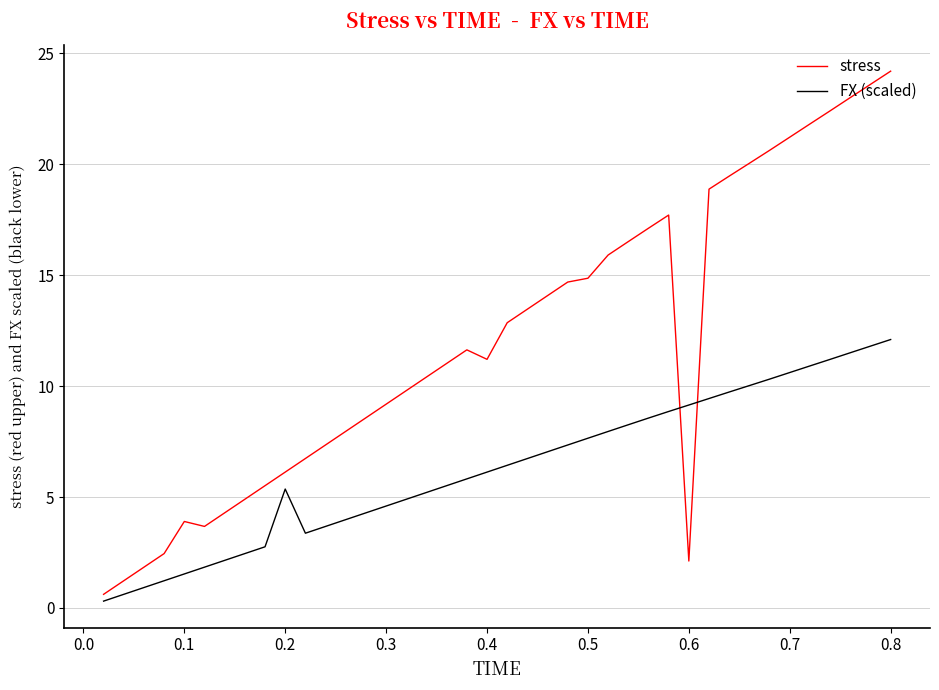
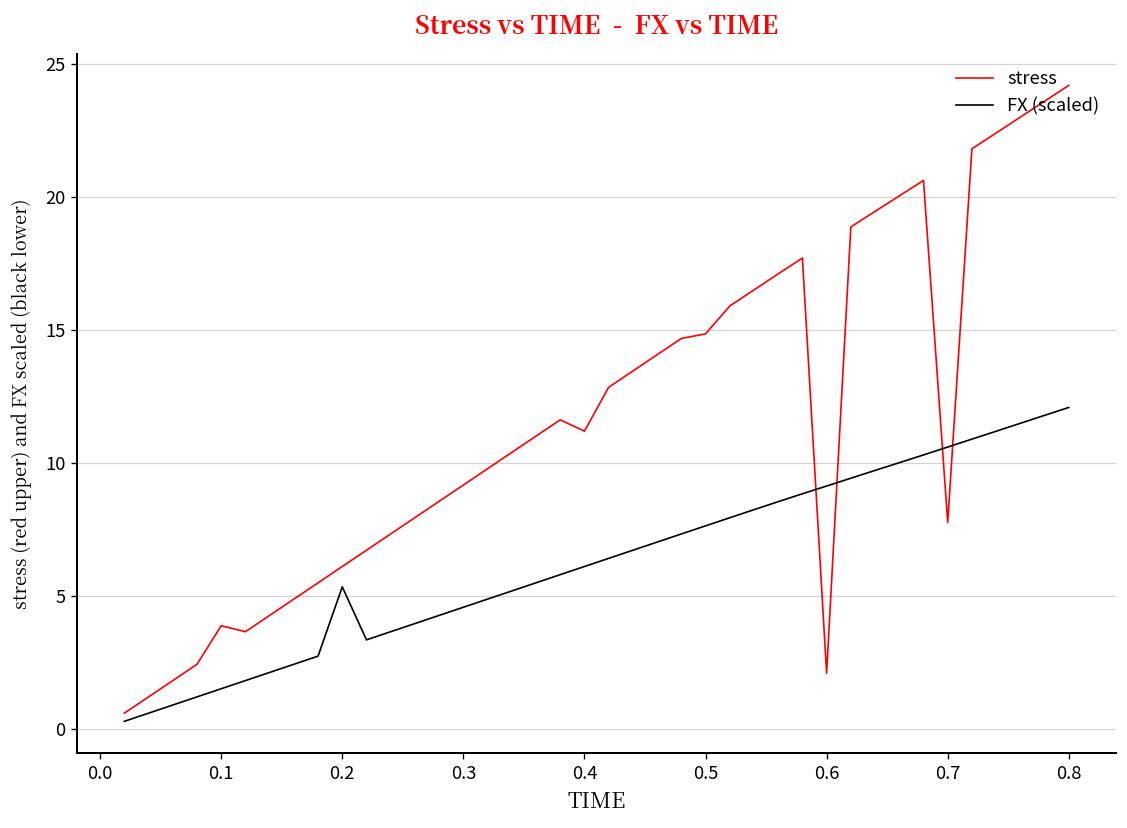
  {
    "stress": {
      "0.1": 3.9,
      "0.2": 6.1,
      "0.3": 9.2,
      "0.4": 11.2,
      "0.5": 14.9,
      "0.6": 2.1,
-     "0.7": 21.2,
+     "0.7": 7.8,
      "0.8": 24.2
    },
    "FX (scaled)": {
      "0.1": 1.5,
      "0.2": 5.4,
      "0.3": 4.6,
      "0.4": 6.1,
      "0.5": 7.7,
      "0.6": 9.1,
      "0.7": 10.6,
      "0.8": 12.1
    }
  }
